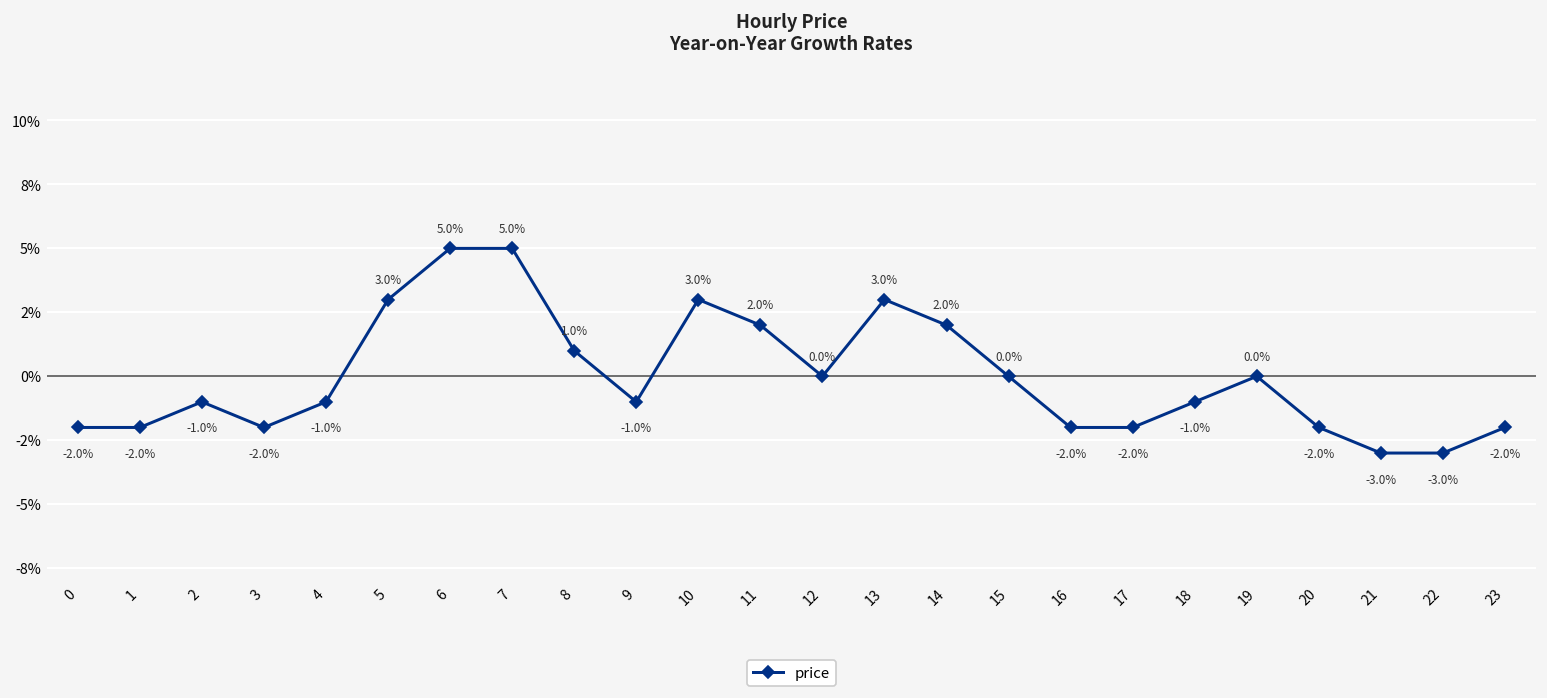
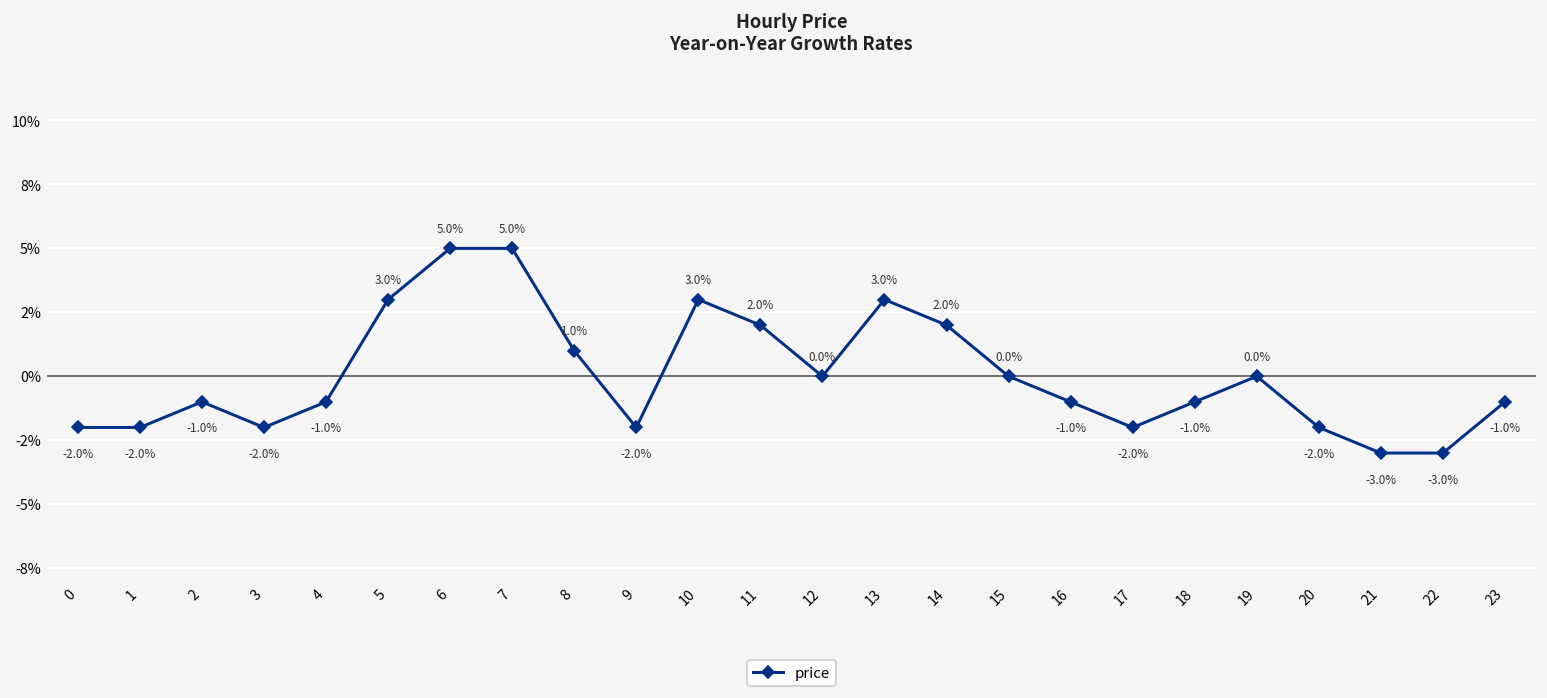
  {
    "0": "-2.0%",
    "1": "-2.0%",
    "2": "-1.0%",
    "3": "-2.0%",
    "4": "-1.0%",
    "5": "3.0%",
    "6": "5.0%",
    "7": "5.0%",
    "8": "1.0%",
-   "9": "-1.0%",
+   "9": "-2.0%",
    "10": "3.0%",
    "11": "2.0%",
    "12": "0.0%",
    "13": "3.0%",
    "14": "2.0%",
    "15": "0.0%",
-   "16": "-2.0%",
+   "16": "-1.0%",
    "17": "-2.0%",
    "18": "-1.0%",
    "19": "0.0%",
    "20": "-2.0%",
    "21": "-3.0%",
    "22": "-3.0%",
-   "23": "-2.0%"
+   "23": "-1.0%"
  }
